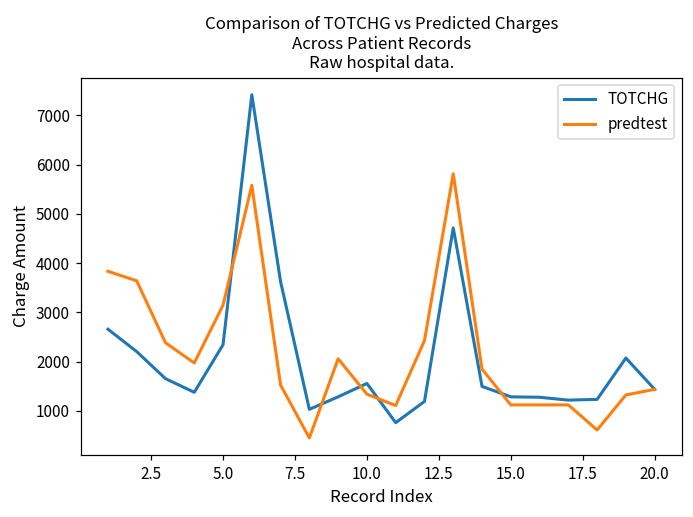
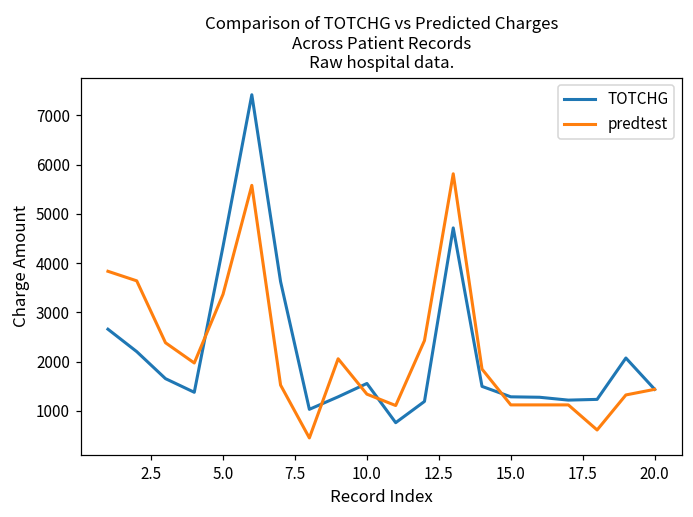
  {
    "TOTCHG": {
-     "5.0": 2300,
+     "5.0": 4300,
      "10.0": 1600,
      "15.0": 1300
    },
    "predtest": {
-     "5.0": 3100,
+     "5.0": 3400,
      "10.0": 1300,
      "15.0": 1100
    }
  }
